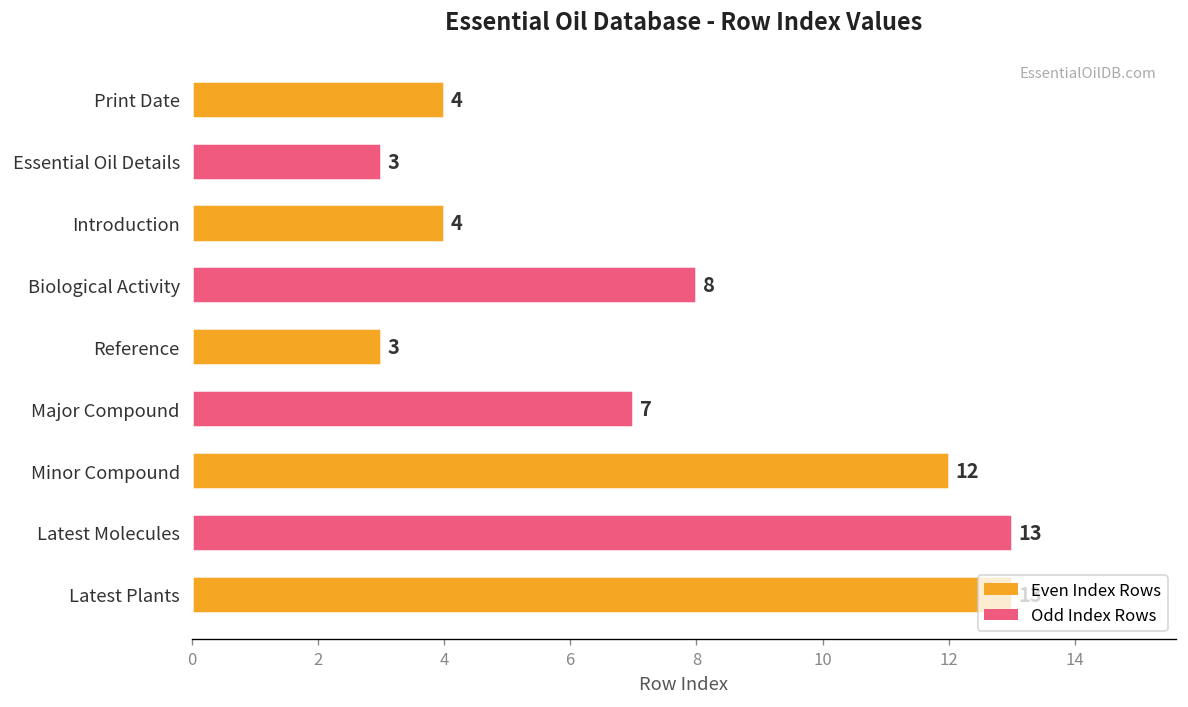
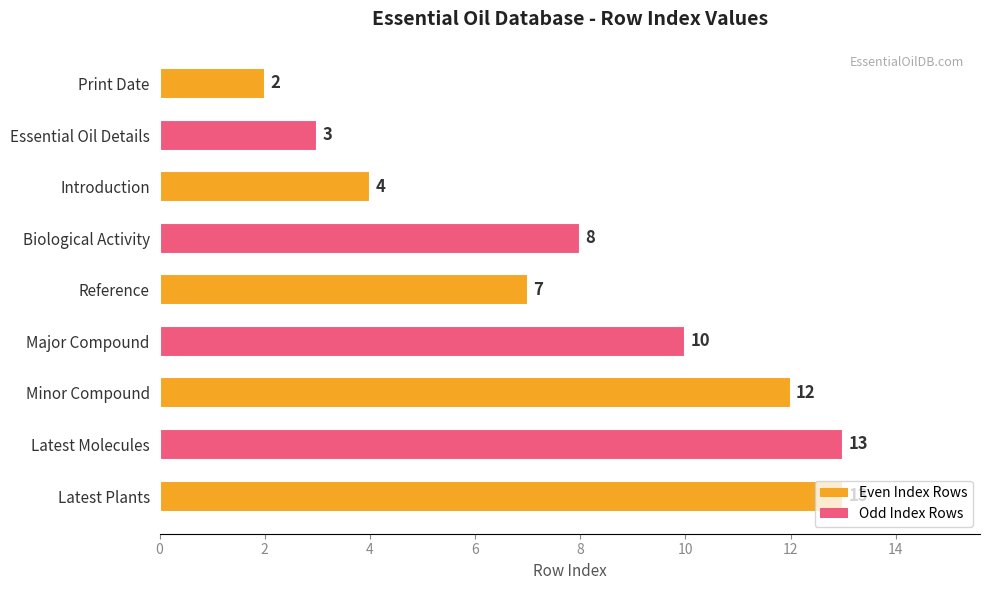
  {
-   "Print Date": 4,
+   "Print Date": 2,
    "Essential Oil Details": 3,
    "Introduction": 4,
    "Biological Activity": 8,
-   "Reference": 3,
-   "Major Compound": 7,
+   "Reference": 7,
+   "Major Compound": 10,
    "Minor Compound": 12,
    "Latest Molecules": 13
  }
